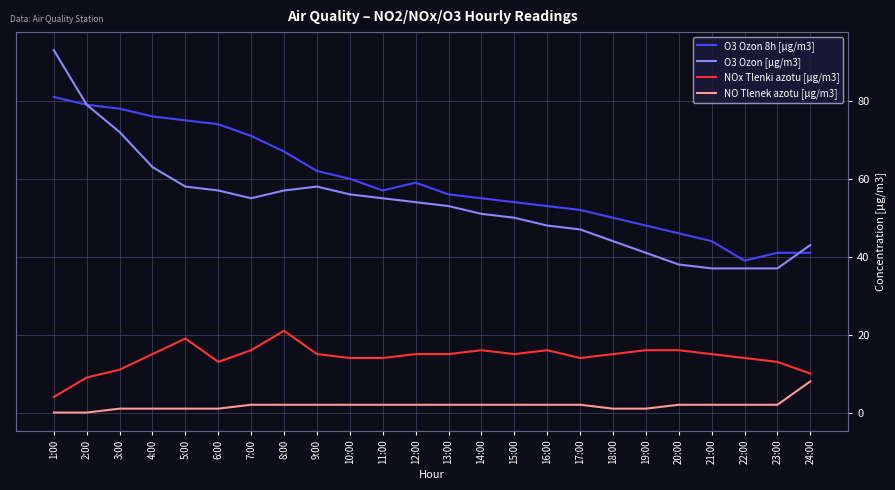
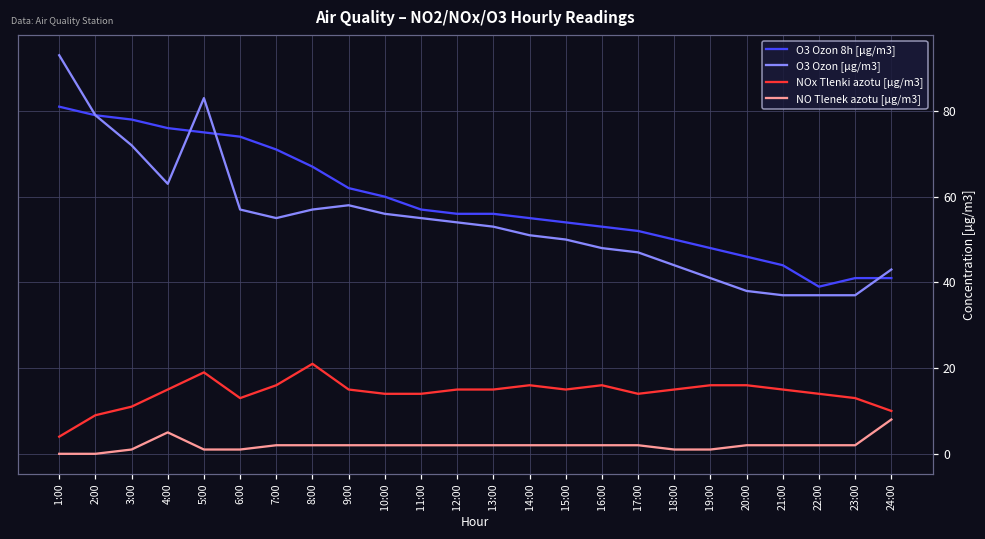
  {
    "O3 Ozon 8h [µg/m3]": {
      "1:00": 81,
      "3:00": 78,
      "4:00": 76,
      "5:00": 75,
      "6:00": 74,
      "7:00": 71,
      "8:00": 67,
      "9:00": 62,
      "10:00": 60,
      "11:00": 57,
-     "12:00": 59,
+     "12:00": 56,
      "13:00": 56,
      "14:00": 55,
      "15:00": 54,
      "16:00": 53,
      "17:00": 52,
      "18:00": 50,
      "19:00": 48,
      "20:00": 46,
      "21:00": 44,
      "22:00": 39,
      "23:00": 41,
      "24:00": 41
    },
    "O3 Ozon [µg/m3]": {
      "1:00": 93,
      "3:00": 72,
      "4:00": 63,
-     "5:00": 58,
+     "5:00": 83,
      "6:00": 57,
      "7:00": 55,
      "8:00": 57,
      "9:00": 58,
      "10:00": 56,
      "11:00": 55,
      "12:00": 54,
      "13:00": 53,
      "14:00": 51,
      "15:00": 50,
      "16:00": 48,
      "17:00": 47,
      "18:00": 44,
      "19:00": 41,
      "20:00": 38,
      "21:00": 37,
      "22:00": 37,
      "23:00": 37,
      "24:00": 43
    },
    "NOx Tlenki azotu [µg/m3]": {
      "1:00": 4,
      "2:00": 9,
      "3:00": 11,
      "4:00": 15,
      "5:00": 19,
      "6:00": 13,
      "7:00": 16,
      "8:00": 21,
      "9:00": 15,
      "10:00": 14,
      "11:00": 14,
      "12:00": 15,
      "13:00": 15,
      "14:00": 16,
      "15:00": 15,
      "16:00": 16,
      "17:00": 14,
      "18:00": 15,
      "19:00": 16,
      "20:00": 16,
      "21:00": 15,
      "22:00": 14,
      "23:00": 13,
      "24:00": 10
    },
    "NO Tlenek azotu [µg/m3]": {
      "1:00": 0,
      "2:00": 0,
      "3:00": 1,
-     "4:00": 1,
+     "4:00": 5,
      "5:00": 1,
      "6:00": 1,
      "7:00": 2,
      "8:00": 2,
      "9:00": 2,
      "10:00": 2,
      "11:00": 2,
      "12:00": 2,
      "13:00": 2,
      "14:00": 2,
      "15:00": 2,
      "16:00": 2,
      "17:00": 2,
      "18:00": 1,
      "19:00": 1,
      "20:00": 2,
      "21:00": 2,
      "22:00": 2,
      "23:00": 2,
      "24:00": 8
    }
  }
